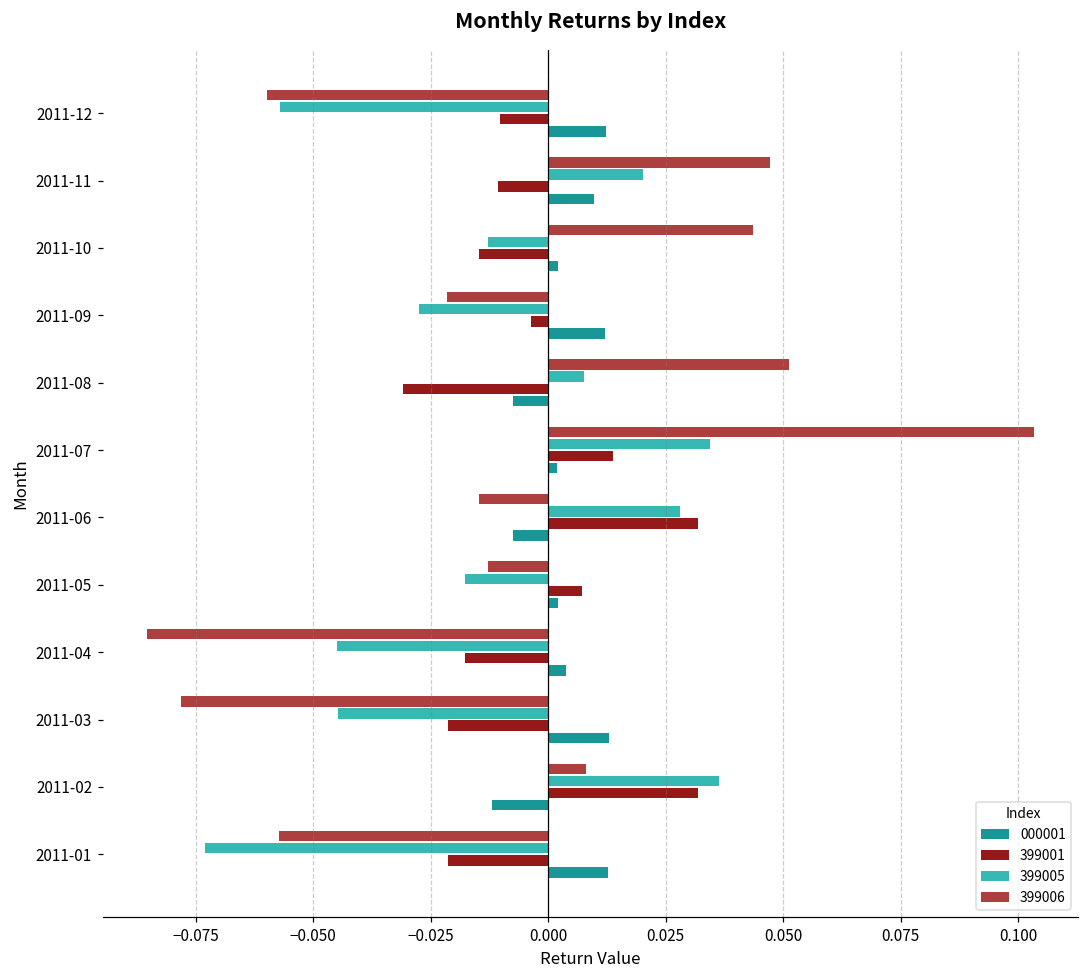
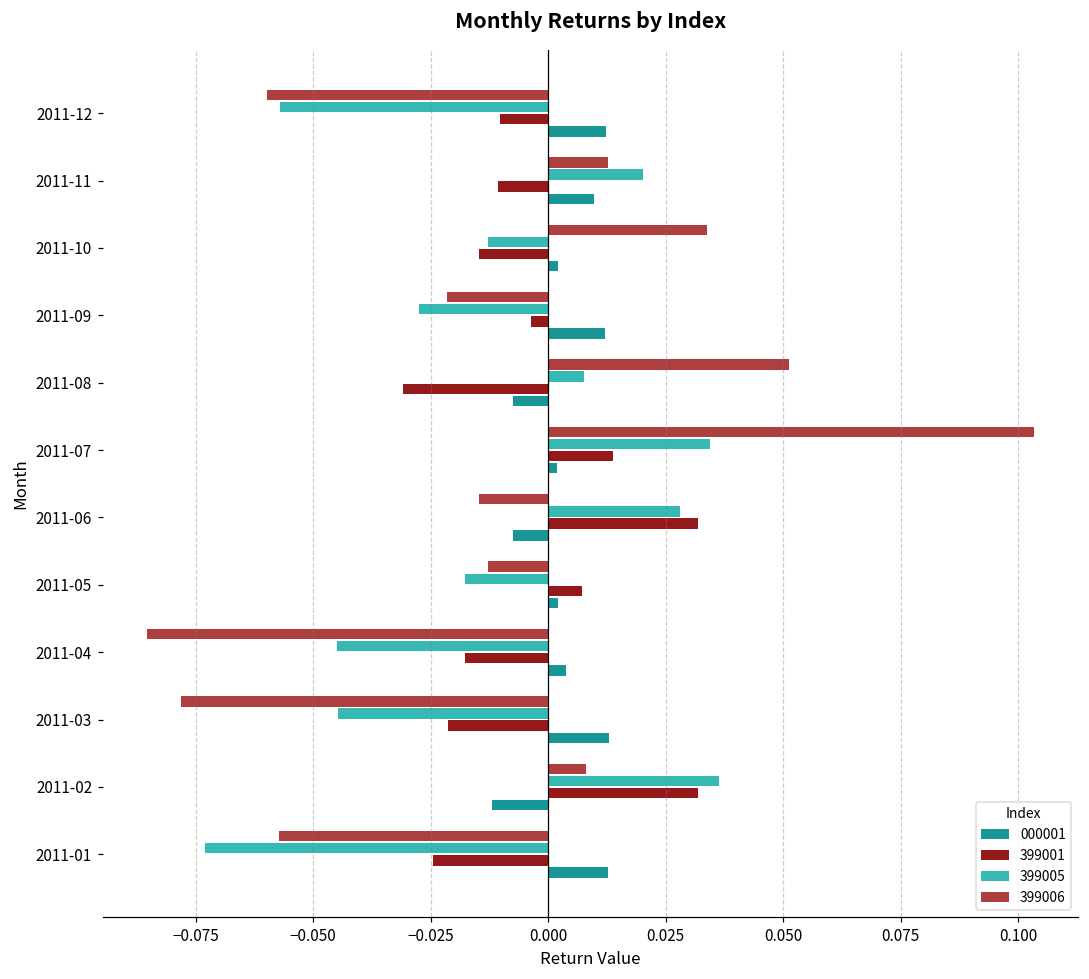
  {
    "399001": {
      "2011-12": -0.010,
      "2011-11": -0.011,
      "2011-10": -0.015,
      "2011-09": -0.004,
      "2011-08": -0.031,
      "2011-07": 0.014,
      "2011-06": 0.032,
      "2011-05": 0.007,
      "2011-04": -0.018,
      "2011-03": -0.021,
      "2011-02": 0.032,
-     "2011-01": -0.021
+     "2011-01": -0.024
    },
    "399006": {
      "2011-12": -0.060,
-     "2011-11": 0.047,
-     "2011-10": 0.044,
+     "2011-11": 0.013,
+     "2011-10": 0.034,
      "2011-09": -0.022,
      "2011-08": 0.051,
      "2011-07": 0.103,
      "2011-06": -0.015,
      "2011-05": -0.013,
      "2011-04": -0.085,
      "2011-03": -0.078,
      "2011-02": 0.008,
      "2011-01": -0.057
    }
  }
